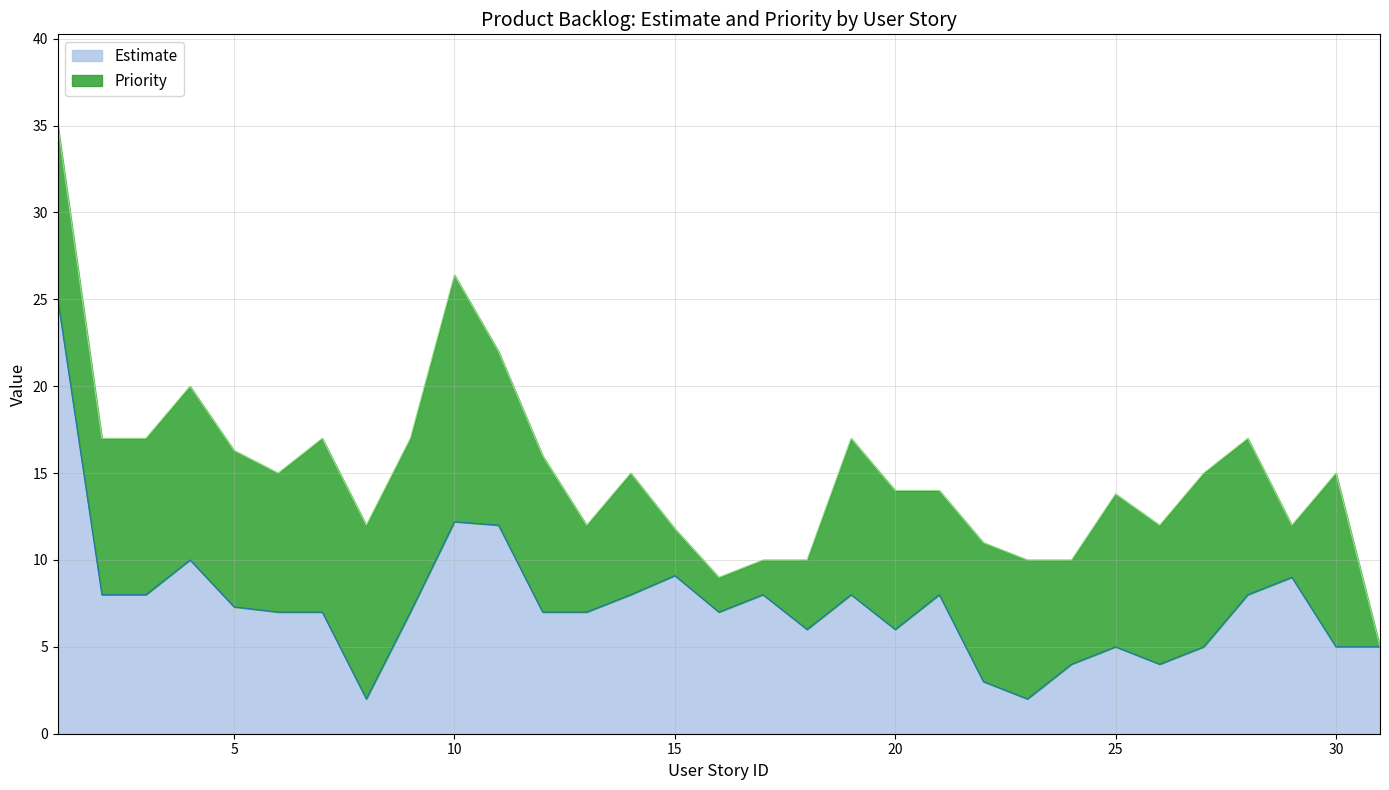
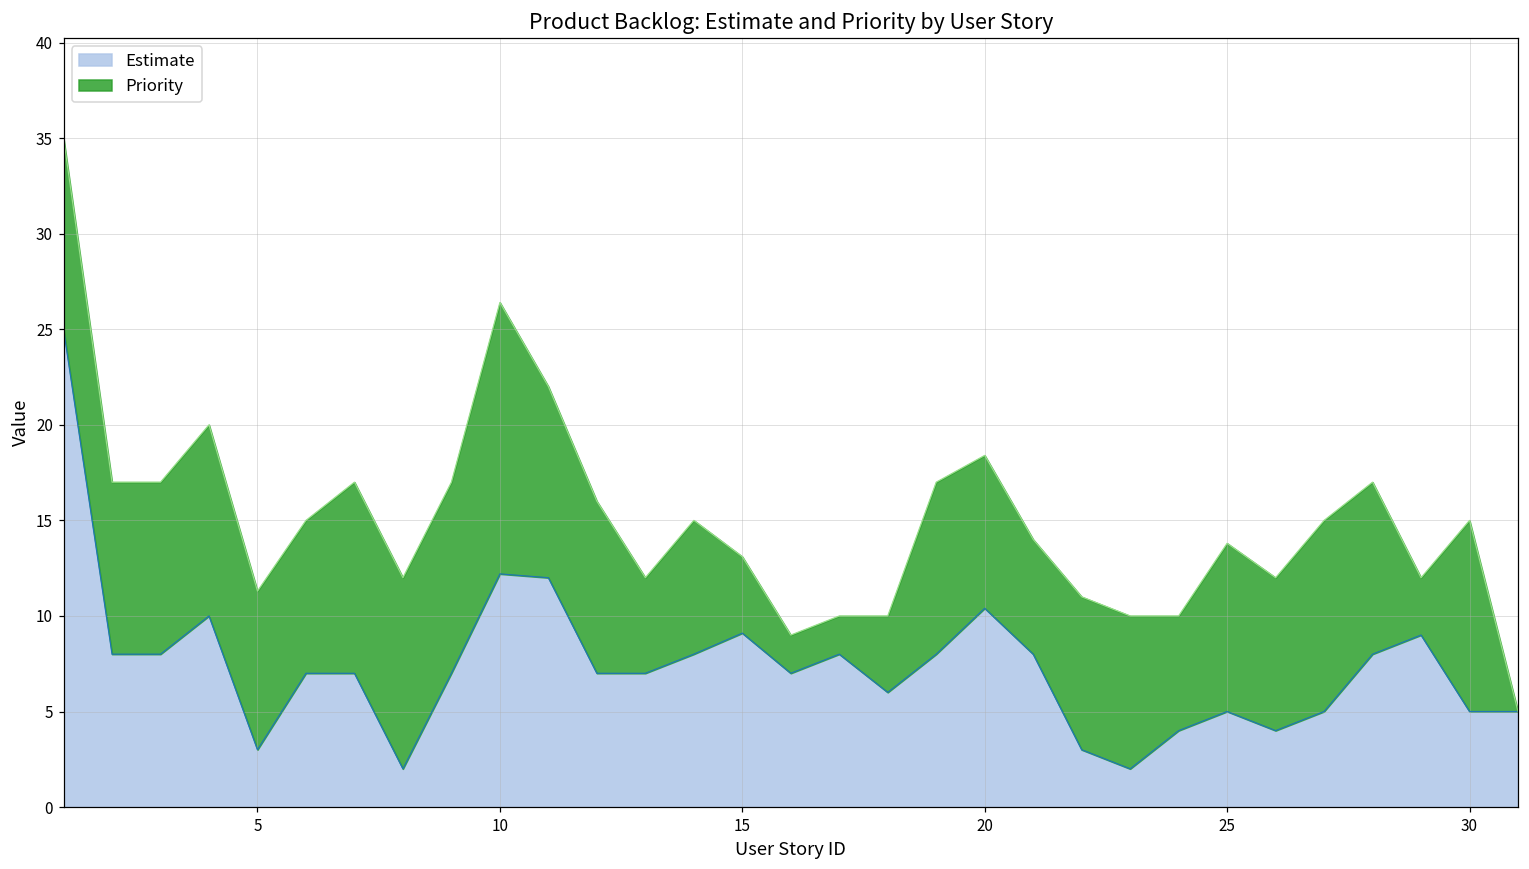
  {
    "Estimate": {
-     "5": 7.3,
+     "5": 3.0,
      "10": 12.2,
      "15": 9.1,
-     "20": 6.0,
+     "20": 10.4,
      "25": 5.0,
      "30": 5.0
    },
    "Priority": {
-     "5": 9.0,
+     "5": 8.3,
      "10": 14.2,
-     "15": 2.7,
+     "15": 4.0,
      "20": 8.0,
      "25": 8.8,
      "30": 10.0
    }
  }
